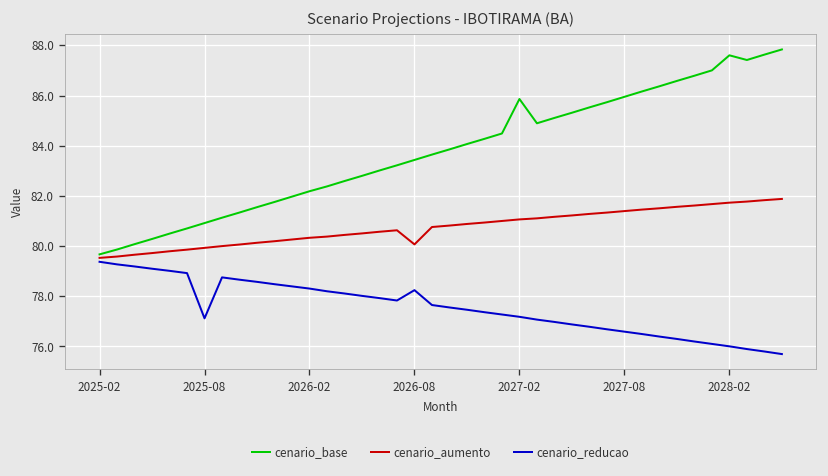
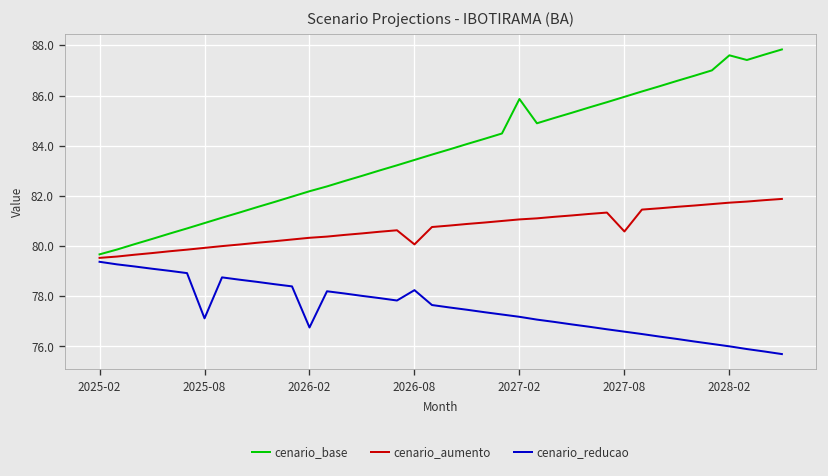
  {
    "cenario_base": {
      "2025-02": 79.7,
      "2025-08": 80.9,
      "2026-02": 82.2,
      "2026-08": 83.4,
      "2027-02": 85.9,
      "2027-08": 85.9,
      "2028-02": 87.6
    },
    "cenario_aumento": {
      "2025-02": 79.5,
      "2025-08": 79.9,
      "2026-02": 80.3,
      "2026-08": 80.1,
      "2027-02": 81.1,
-     "2027-08": 81.4,
+     "2027-08": 80.6,
      "2028-02": 81.7
    },
    "cenario_reducao": {
      "2025-02": 79.4,
      "2025-08": 77.1,
-     "2026-02": 78.3,
+     "2026-02": 76.8,
      "2026-08": 78.2,
      "2027-02": 77.2,
      "2027-08": 76.6,
      "2028-02": 76.0
    }
  }
